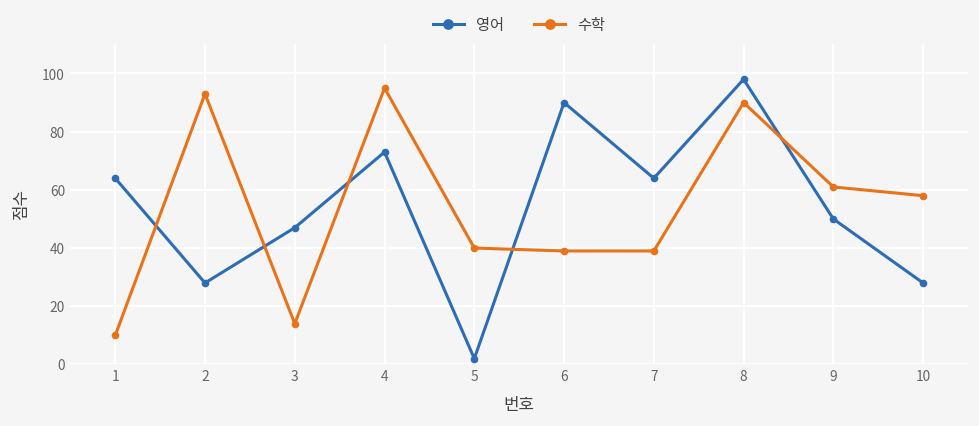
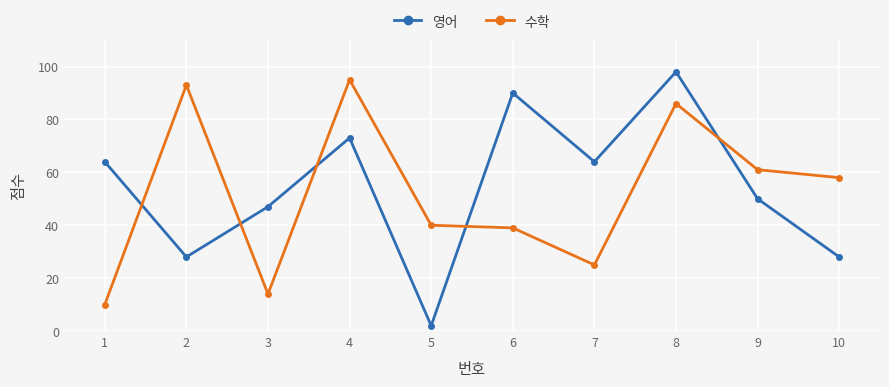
  {
    "영어": {
      "1": 64,
      "2": 28,
      "3": 47,
      "4": 73,
      "5": 2,
      "6": 90,
      "7": 64,
      "8": 98,
      "9": 50,
      "10": 28
    },
    "수학": {
      "1": 10,
      "2": 93,
      "3": 14,
      "4": 95,
      "5": 40,
      "6": 39,
-     "7": 39,
-     "8": 90,
+     "7": 25,
+     "8": 86,
      "9": 61,
      "10": 58
    }
  }
